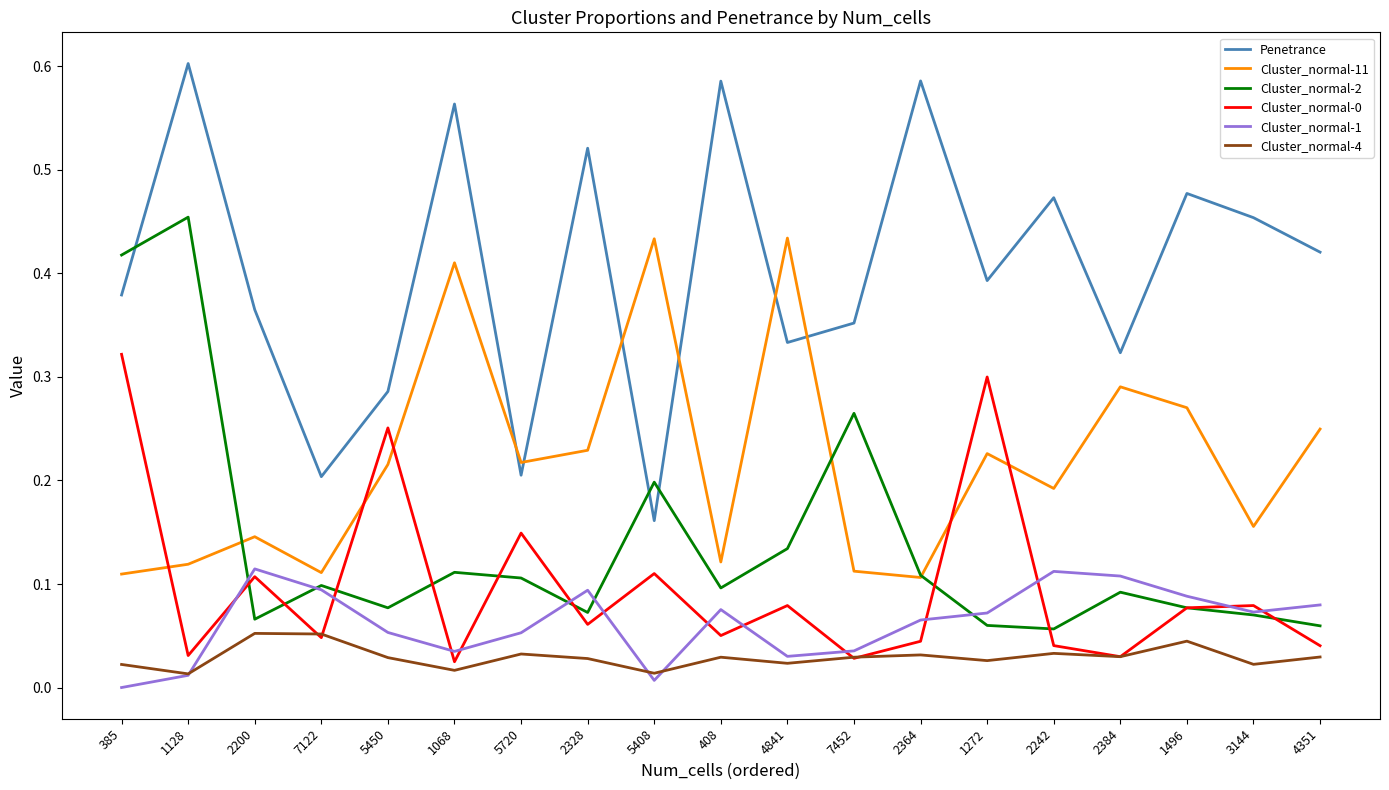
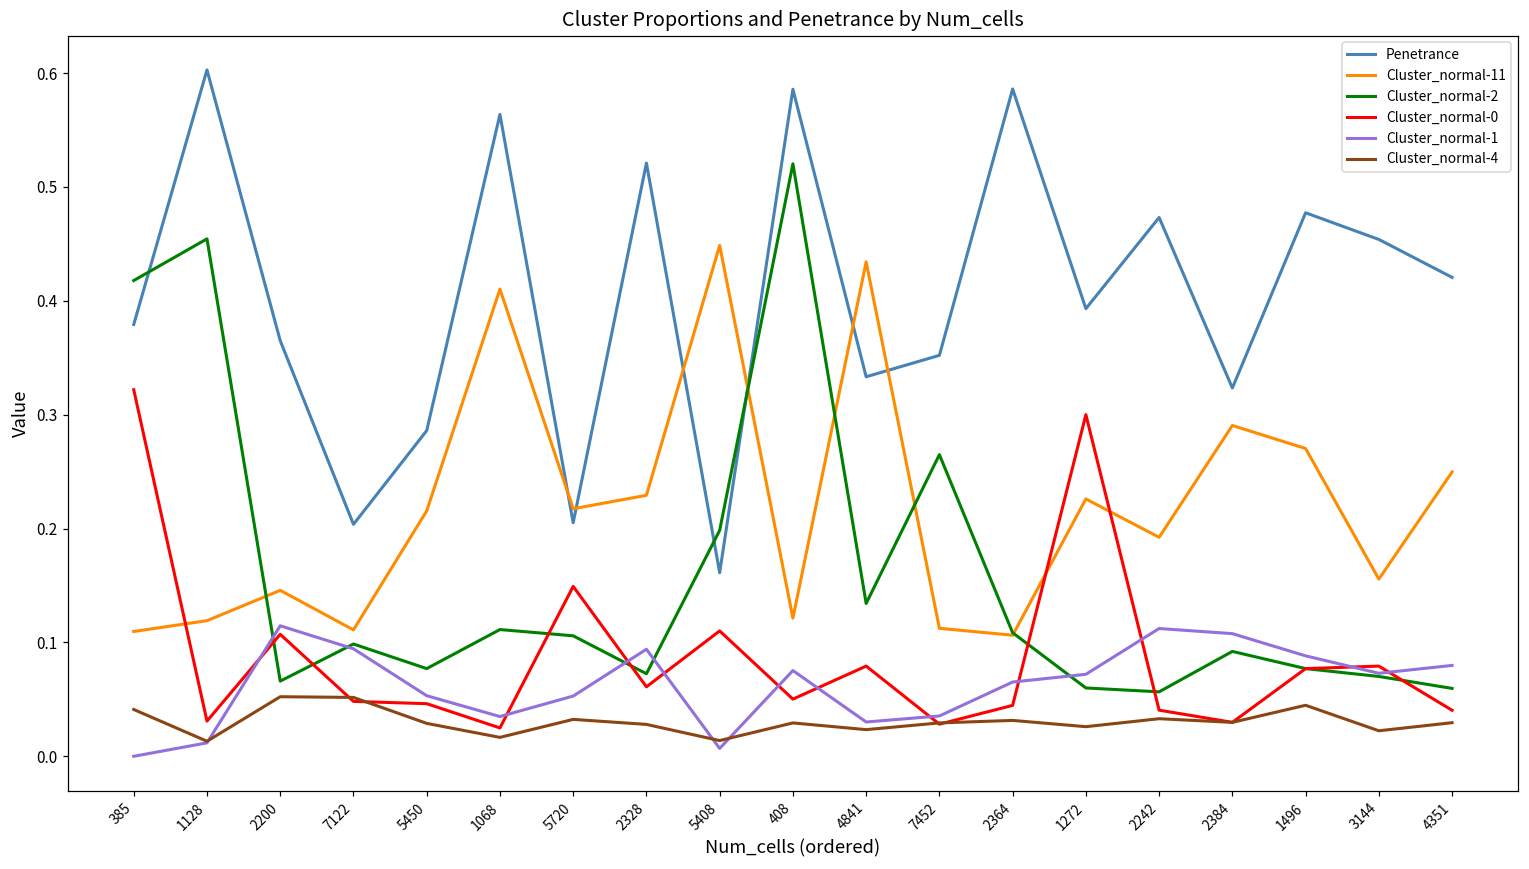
  {
    "Penetrance": {
      "385": 0.379,
      "1128": 0.603,
      "2200": 0.365,
      "7122": 0.204,
      "5450": 0.286,
      "1068": 0.564,
      "5720": 0.205,
      "2328": 0.521,
      "5408": 0.161,
      "408": 0.586,
      "4841": 0.333,
      "7452": 0.352,
      "2364": 0.586,
      "1272": 0.393,
      "2242": 0.473,
      "2384": 0.323,
      "1496": 0.477,
      "3144": 0.454,
      "4351": 0.421
    },
    "Cluster_normal-11": {
      "385": 0.110,
      "1128": 0.119,
      "2200": 0.146,
      "7122": 0.111,
      "5450": 0.216,
      "1068": 0.410,
      "5720": 0.217,
      "2328": 0.229,
-     "5408": 0.434,
+     "5408": 0.449,
      "408": 0.121,
      "4841": 0.434,
      "7452": 0.112,
      "1272": 0.226,
      "2242": 0.192,
      "2384": 0.291,
      "1496": 0.270,
      "3144": 0.156,
      "4351": 0.250
    },
    "Cluster_normal-2": {
      "385": 0.418,
      "1128": 0.454,
      "2200": 0.066,
      "7122": 0.099,
      "5450": 0.077,
      "1068": 0.111,
      "5720": 0.106,
      "2328": 0.073,
      "5408": 0.198,
-     "408": 0.096,
+     "408": 0.520,
      "4841": 0.134,
      "7452": 0.265,
      "1272": 0.060,
      "2242": 0.057,
      "2384": 0.092,
      "3144": 0.070,
      "4351": 0.060
    },
    "Cluster_normal-0": {
      "385": 0.322,
      "1128": 0.031,
      "2200": 0.107,
      "7122": 0.048,
-     "5450": 0.251,
+     "5450": 0.046,
      "1068": 0.025,
      "5720": 0.149,
      "2328": 0.061,
      "5408": 0.110,
      "408": 0.050,
      "4841": 0.079,
      "2364": 0.045,
      "1272": 0.300,
      "2242": 0.041,
      "3144": 0.079,
      "4351": 0.040
    },
    "Cluster_normal-1": {
      "385": 0.000,
      "2200": 0.115,
      "7122": 0.094,
      "5450": 0.053,
      "1068": 0.035,
      "5720": 0.053,
      "2328": 0.094,
      "5408": 0.007,
      "408": 0.075,
      "4841": 0.030,
      "7452": 0.035,
      "2364": 0.065,
      "1272": 0.072,
      "2242": 0.112,
      "2384": 0.108,
      "1496": 0.088,
      "3144": 0.073,
      "4351": 0.080
    },
    "Cluster_normal-4": {
-     "385": 0.022,
+     "385": 0.041,
      "2200": 0.052,
      "7122": 0.052,
      "5450": 0.029,
      "1068": 0.017,
      "5720": 0.032,
      "2328": 0.028,
      "5408": 0.014,
      "408": 0.029,
      "4841": 0.023,
      "2364": 0.032,
      "1272": 0.026,
      "2242": 0.033,
      "1496": 0.045,
      "3144": 0.022,
      "4351": 0.030
    }
  }
